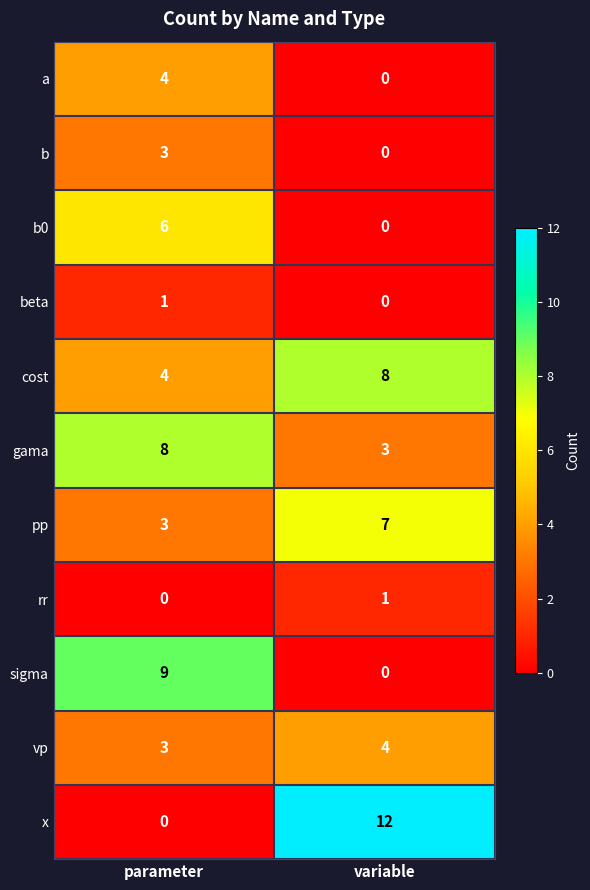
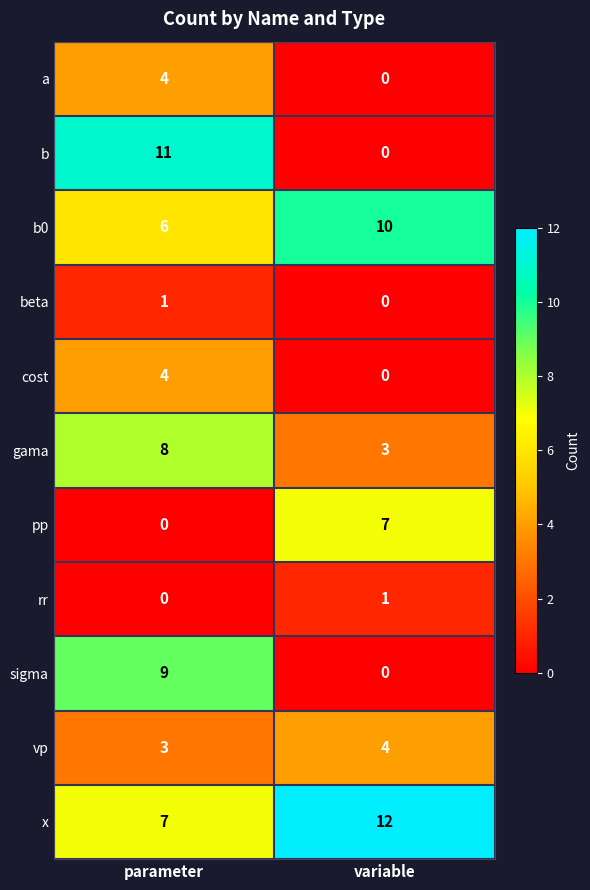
  {
    "a": {
      "parameter": 4,
      "variable": 0
    },
    "b": {
-     "parameter": 3,
+     "parameter": 11,
      "variable": 0
    },
    "b0": {
      "parameter": 6,
-     "variable": 0
+     "variable": 10
    },
    "beta": {
      "parameter": 1,
      "variable": 0
    },
    "cost": {
      "parameter": 4,
-     "variable": 8
+     "variable": 0
    },
    "gama": {
      "parameter": 8,
      "variable": 3
    },
    "pp": {
-     "parameter": 3,
+     "parameter": 0,
      "variable": 7
    },
    "rr": {
      "parameter": 0,
      "variable": 1
    },
    "sigma": {
      "parameter": 9,
      "variable": 0
    },
    "vp": {
      "parameter": 3,
      "variable": 4
    },
    "x": {
-     "parameter": 0,
+     "parameter": 7,
      "variable": 12
    }
  }
